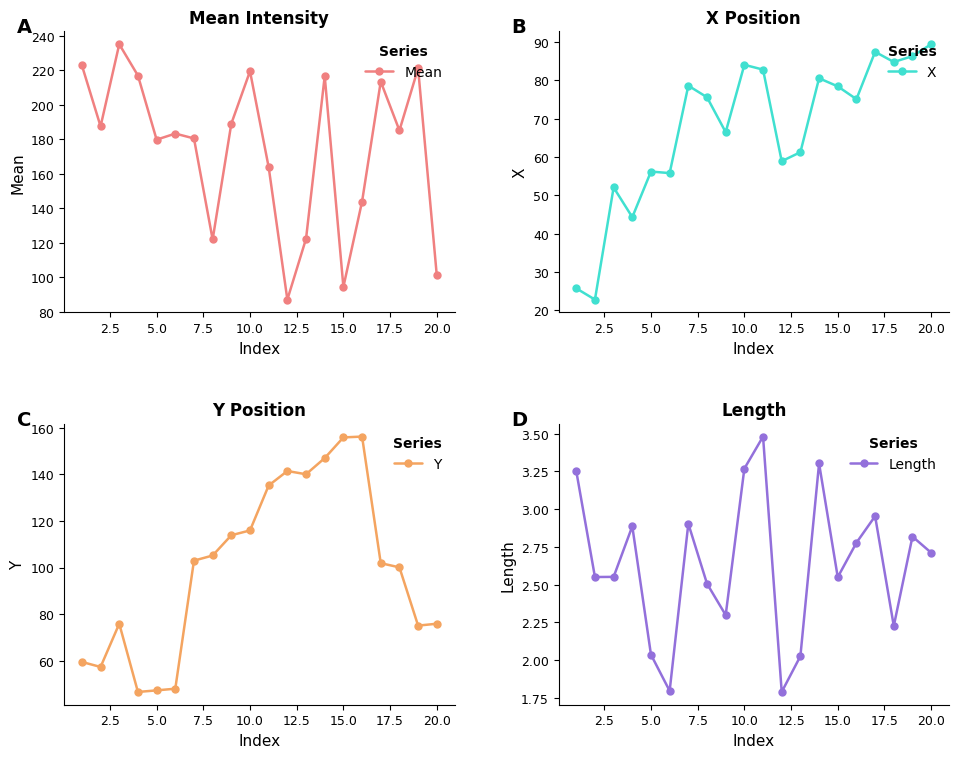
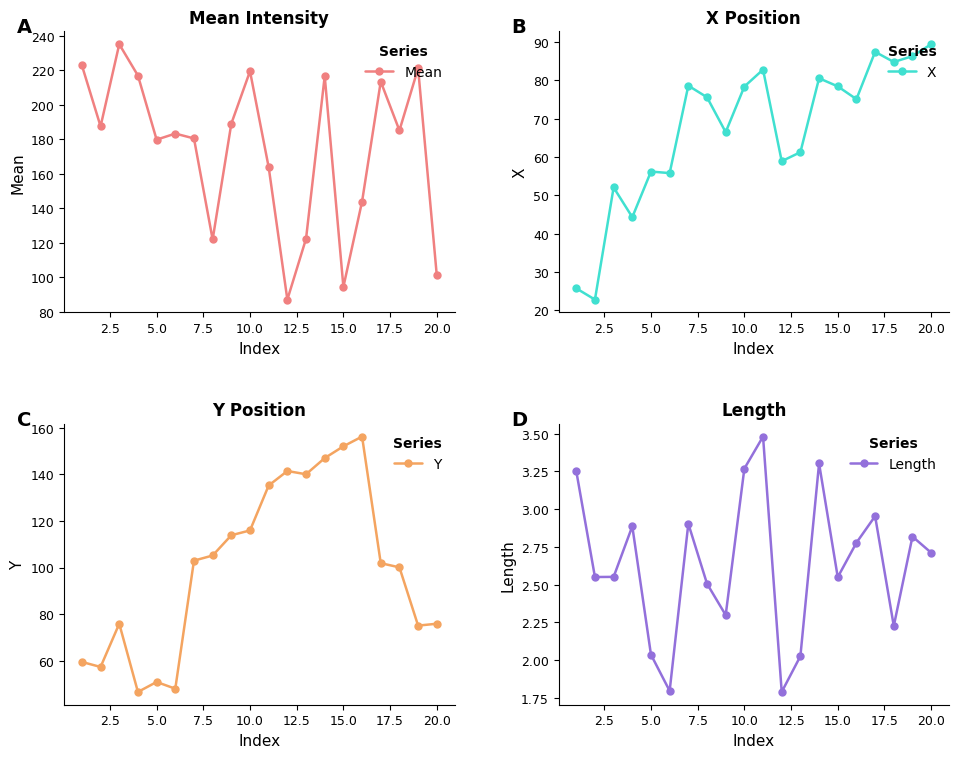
  {
    "Mean Intensity": {
      "5.0": 180,
      "10.0": 219,
      "15.0": 94,
      "20.0": 101
    },
    "X Position": {
      "5.0": 56,
-     "10.0": 84,
+     "10.0": 78,
      "15.0": 78,
      "20.0": 89
    },
    "Y Position": {
-     "5.0": 47,
+     "5.0": 51,
      "10.0": 116,
-     "15.0": 156,
+     "15.0": 152,
      "20.0": 76
    },
    "Length": {
      "5.0": 2.04,
      "10.0": 3.27,
      "15.0": 2.55,
      "20.0": 2.71
    }
  }
